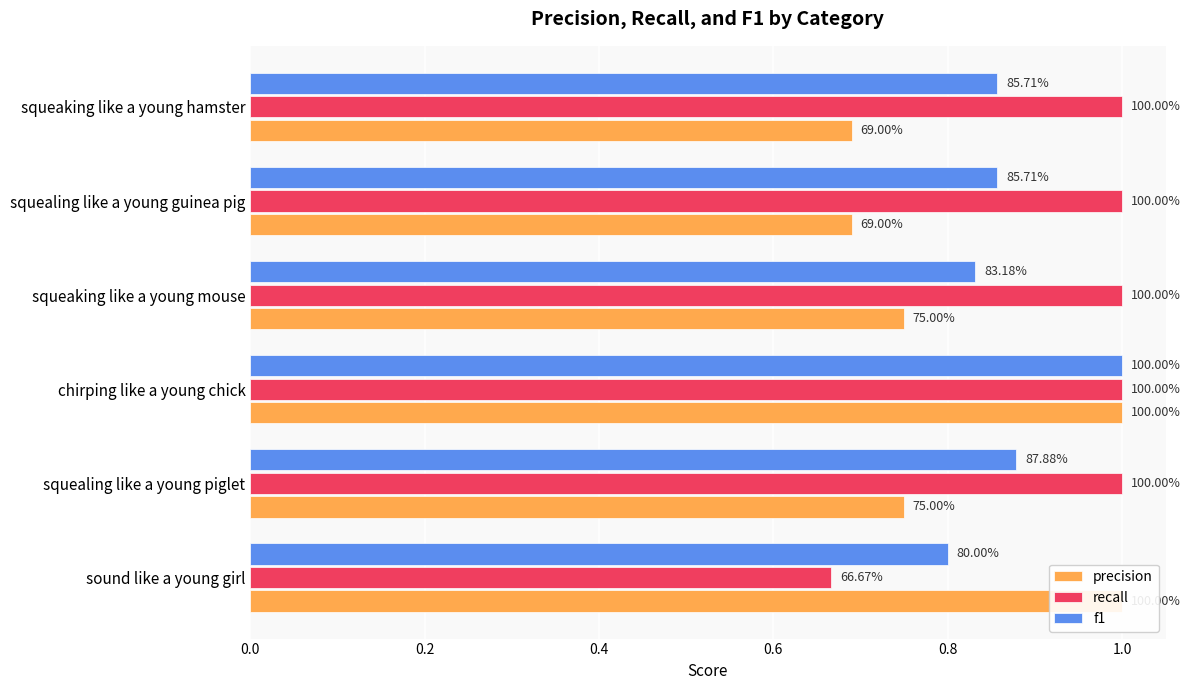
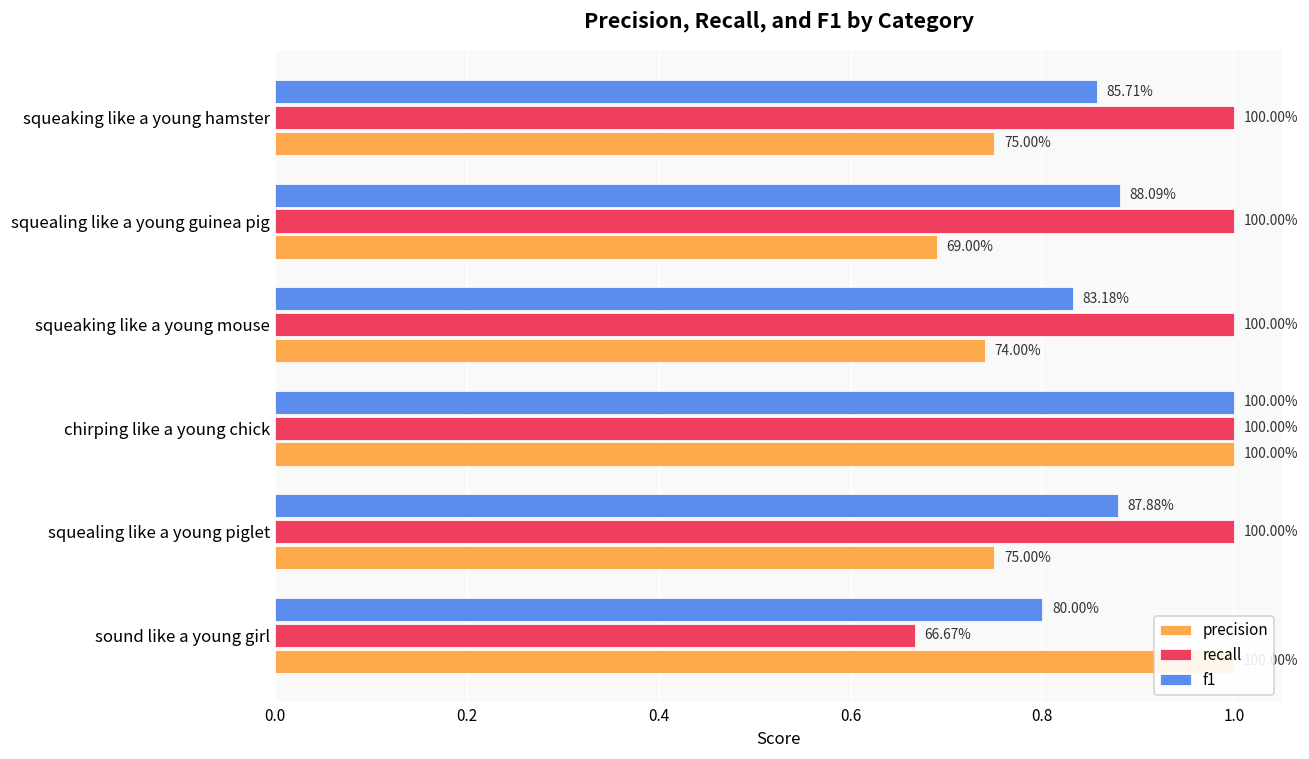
  {
    "precision": {
-     "squeaking like a young hamster": "69.00%",
+     "squeaking like a young hamster": "75.00%",
      "squealing like a young guinea pig": "69.00%",
-     "squeaking like a young mouse": "75.00%",
+     "squeaking like a young mouse": "74.00%",
      "chirping like a young chick": "100.00%",
      "squealing like a young piglet": "75.00%"
    },
    "recall": {
      "squeaking like a young hamster": "100.00%",
      "squealing like a young guinea pig": "100.00%",
      "squeaking like a young mouse": "100.00%",
      "chirping like a young chick": "100.00%",
      "squealing like a young piglet": "100.00%",
      "sound like a young girl": "66.67%"
    },
    "f1": {
      "squeaking like a young hamster": "85.71%",
-     "squealing like a young guinea pig": "85.71%",
+     "squealing like a young guinea pig": "88.09%",
      "squeaking like a young mouse": "83.18%",
      "chirping like a young chick": "100.00%",
      "squealing like a young piglet": "87.88%",
      "sound like a young girl": "80.00%"
    }
  }
